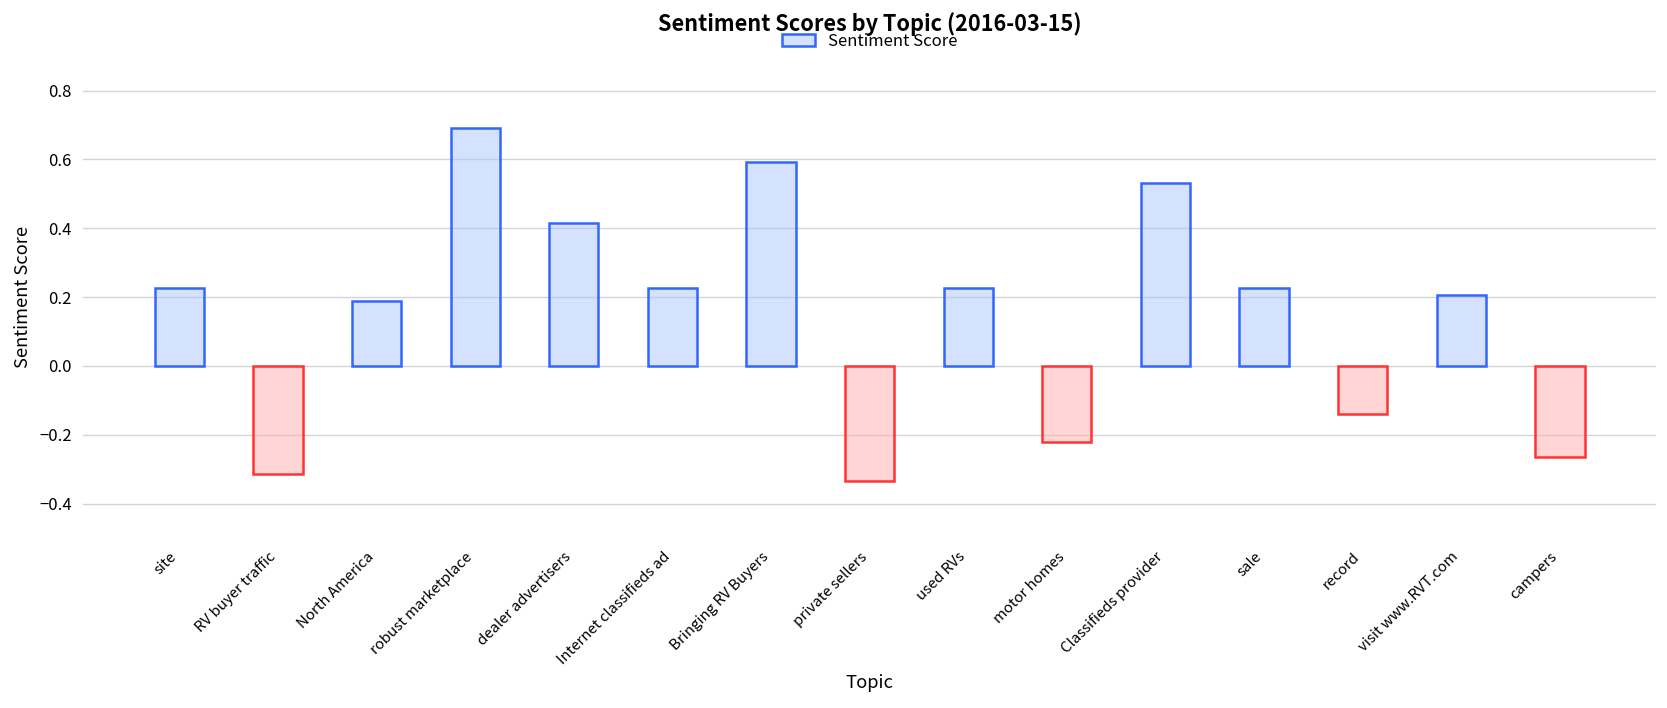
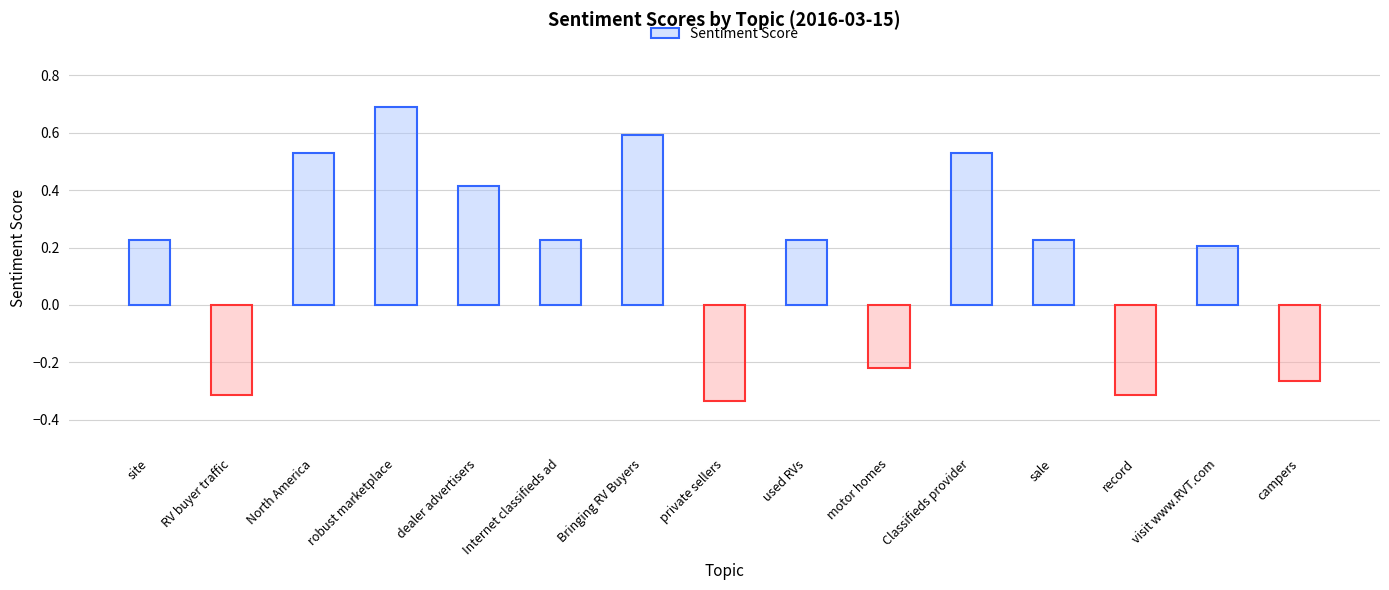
  {
    "site": 0.23,
    "RV buyer traffic": -0.31,
-   "North America": 0.19,
+   "North America": 0.53,
    "robust marketplace": 0.69,
    "dealer advertisers": 0.42,
    "Internet classifieds ad": 0.23,
    "Bringing RV Buyers": 0.59,
    "private sellers": -0.33,
    "used RVs": 0.23,
    "motor homes": -0.22,
    "Classifieds provider": 0.53,
    "sale": 0.23,
-   "record": -0.14,
+   "record": -0.31,
    "visit www.RVT.com": 0.21,
    "campers": -0.26
  }
